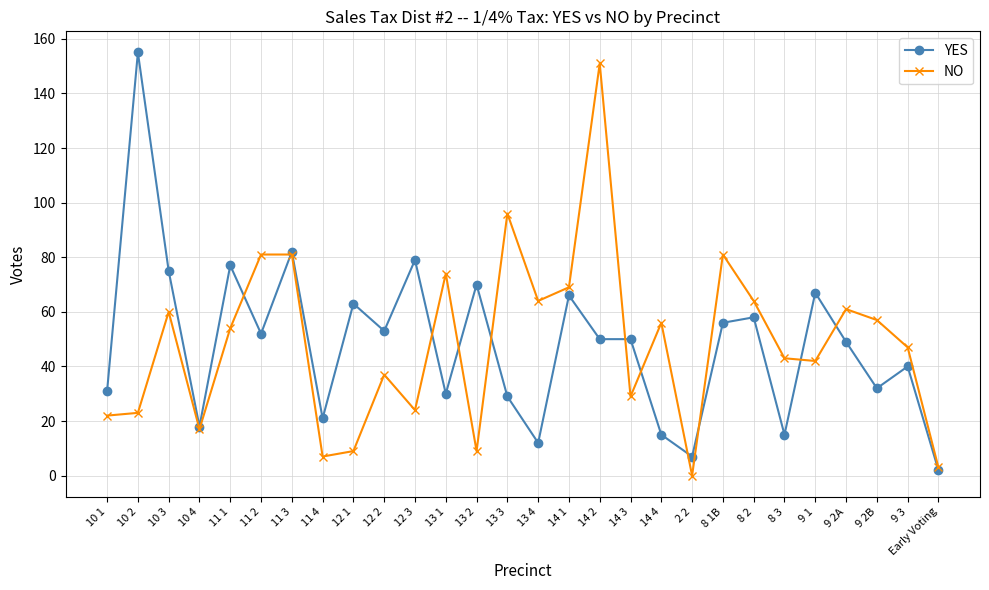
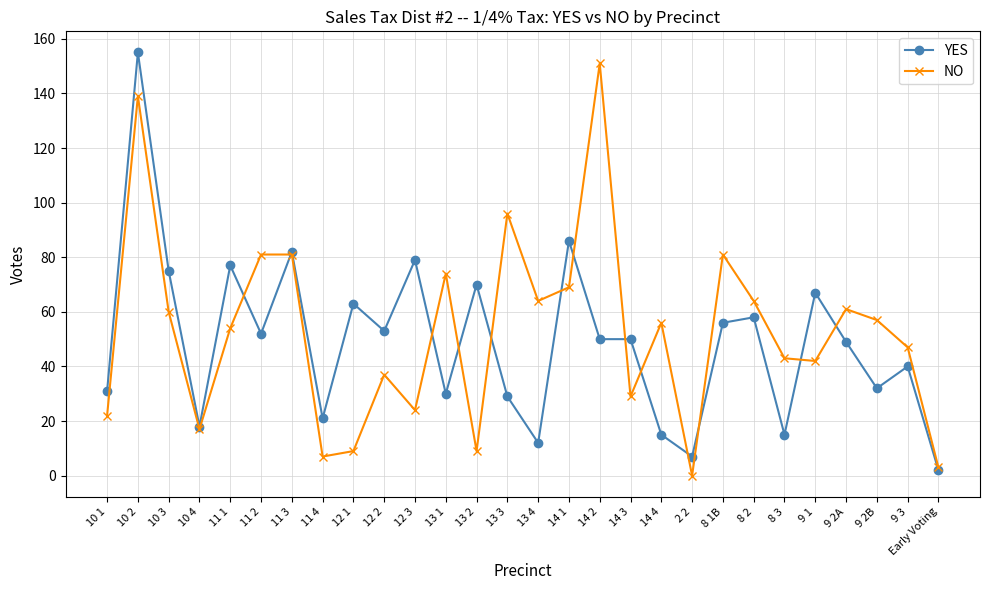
  {
    "YES": {
      "10 1": 31,
      "10 2": 155,
      "10 3": 75,
      "10 4": 18,
      "11 1": 77,
      "11 2": 52,
      "11 3": 82,
      "11 4": 21,
      "12 1": 63,
      "12 2": 53,
      "12 3": 79,
      "13 1": 30,
      "13 2": 70,
      "13 3": 29,
      "13 4": 12,
-     "14 1": 66,
+     "14 1": 86,
      "14 2": 50,
      "14 3": 50,
      "14 4": 15,
      "2 2": 7,
      "8 1B": 56,
      "8 2": 58,
      "8 3": 15,
      "9 1": 67,
      "9 2A": 49,
      "9 2B": 32,
      "9 3": 40,
      "Early Voting": 2
    },
    "NO": {
      "10 1": 22,
-     "10 2": 23,
+     "10 2": 139,
      "10 3": 60,
      "10 4": 17,
      "11 1": 54,
      "11 2": 81,
      "11 3": 81,
      "11 4": 7,
      "12 1": 9,
      "12 2": 37,
      "12 3": 24,
      "13 1": 74,
      "13 2": 9,
      "13 3": 96,
      "13 4": 64,
      "14 1": 69,
      "14 2": 151,
      "14 3": 29,
      "14 4": 56,
      "2 2": 0,
      "8 1B": 81,
      "8 2": 64,
      "8 3": 43,
      "9 1": 42,
      "9 2A": 61,
      "9 2B": 57,
      "9 3": 47,
      "Early Voting": 3
    }
  }
